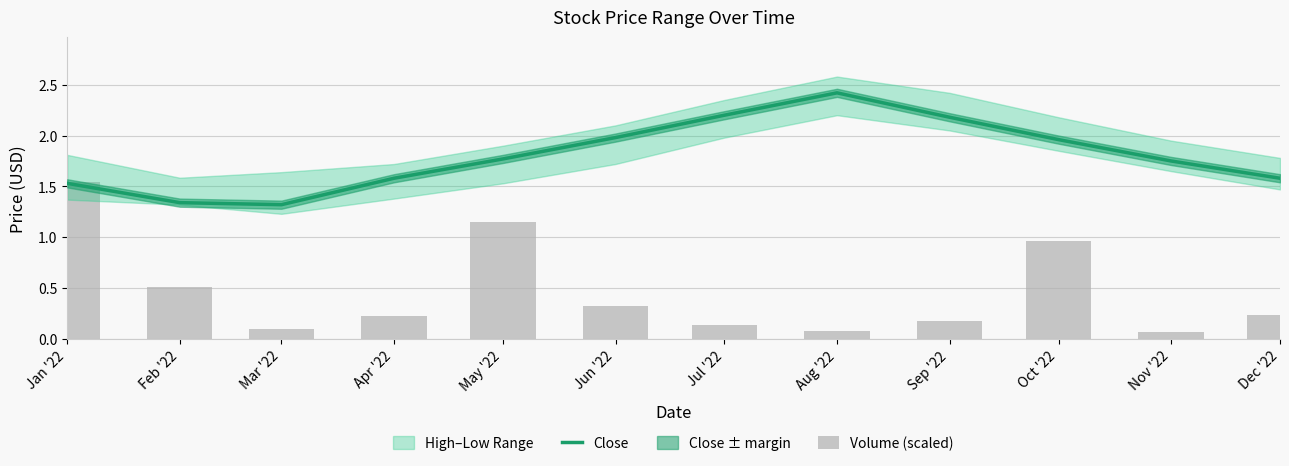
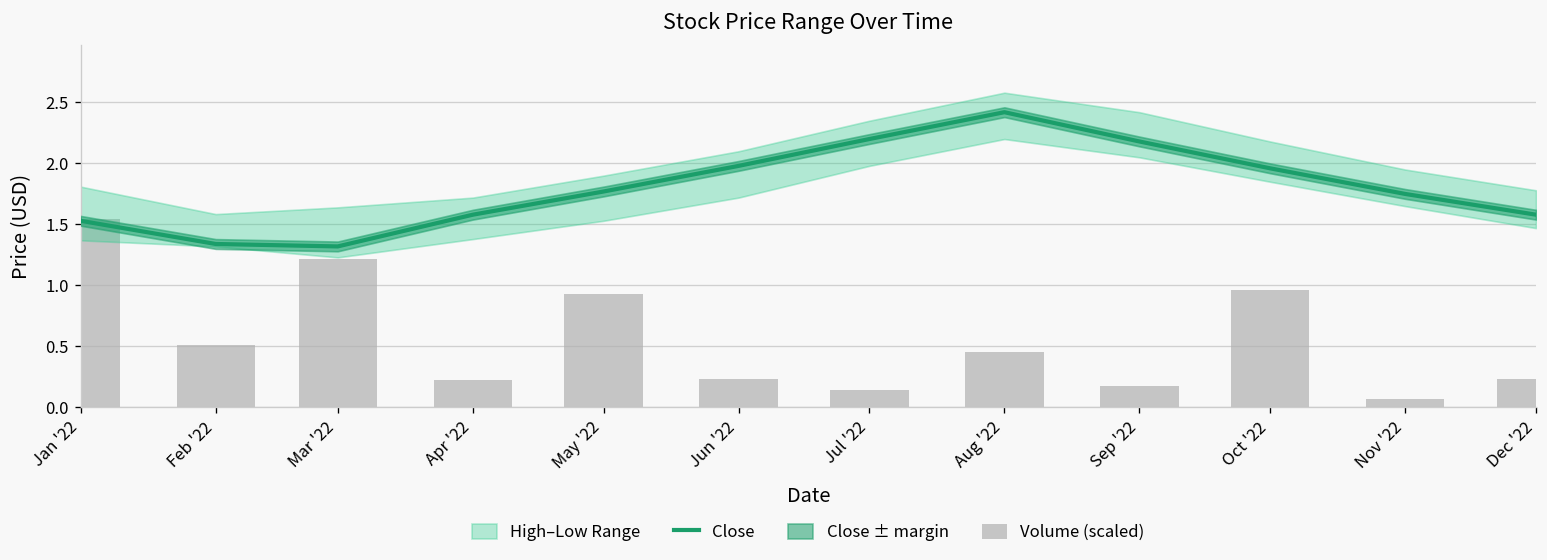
  {
    "Volume (scaled)": {
      "Jan '22": 1.55,
      "Feb '22": 0.52,
-     "Mar '22": 0.10,
+     "Mar '22": 1.21,
      "Apr '22": 0.22,
-     "May '22": 1.15,
-     "Jun '22": 0.32,
+     "May '22": 0.93,
+     "Jun '22": 0.23,
      "Jul '22": 0.14,
-     "Aug '22": 0.07,
+     "Aug '22": 0.45,
      "Sep '22": 0.17,
      "Oct '22": 0.96,
      "Nov '22": 0.07,
      "Dec '22": 0.23
    }
  }
